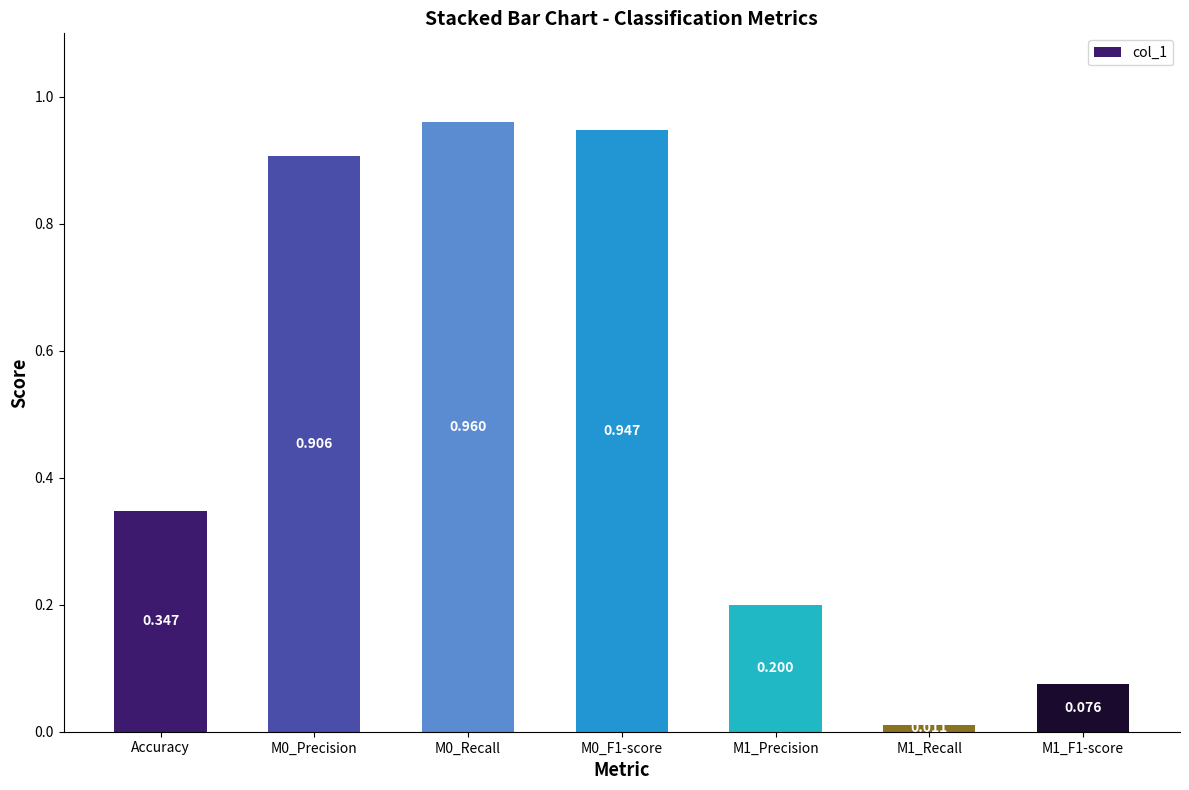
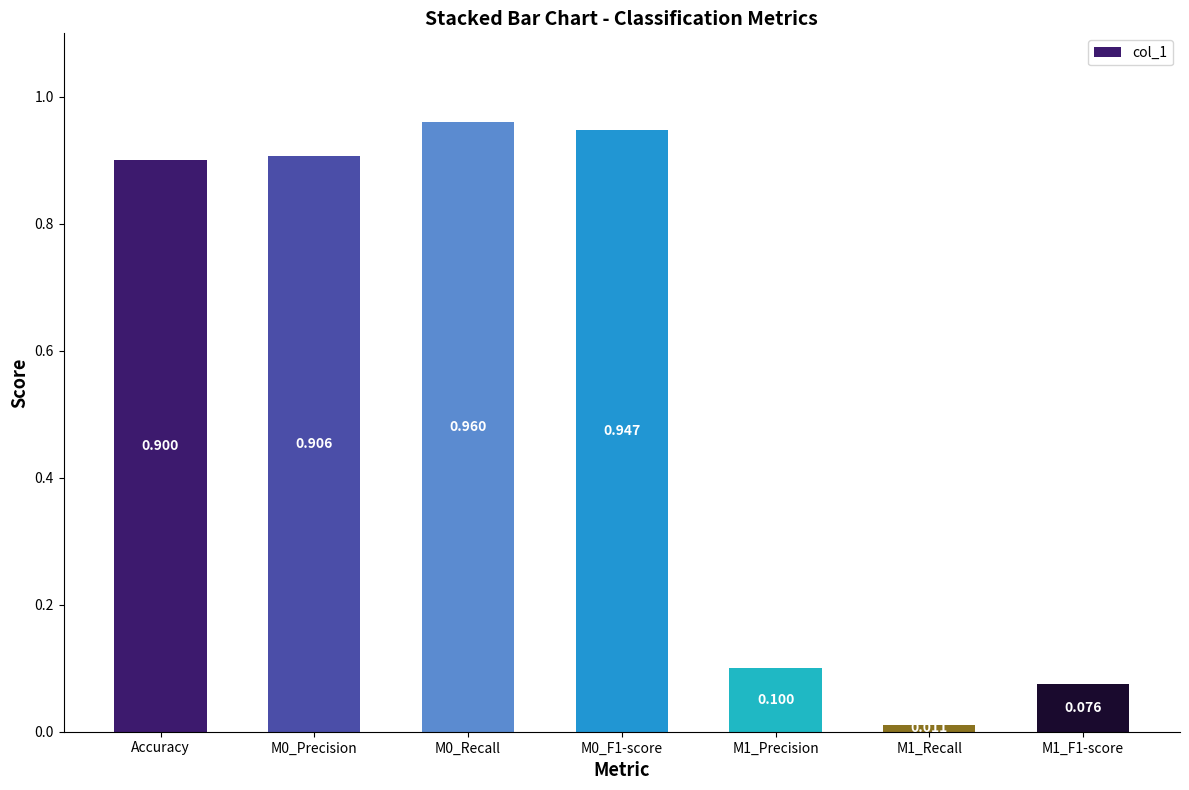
  {
-   "Accuracy": 0.347,
+   "Accuracy": 0.900,
    "M0_Precision": 0.906,
    "M0_Recall": 0.960,
    "M0_F1-score": 0.947,
-   "M1_Precision": 0.200,
+   "M1_Precision": 0.100,
    "M1_F1-score": 0.076
  }
